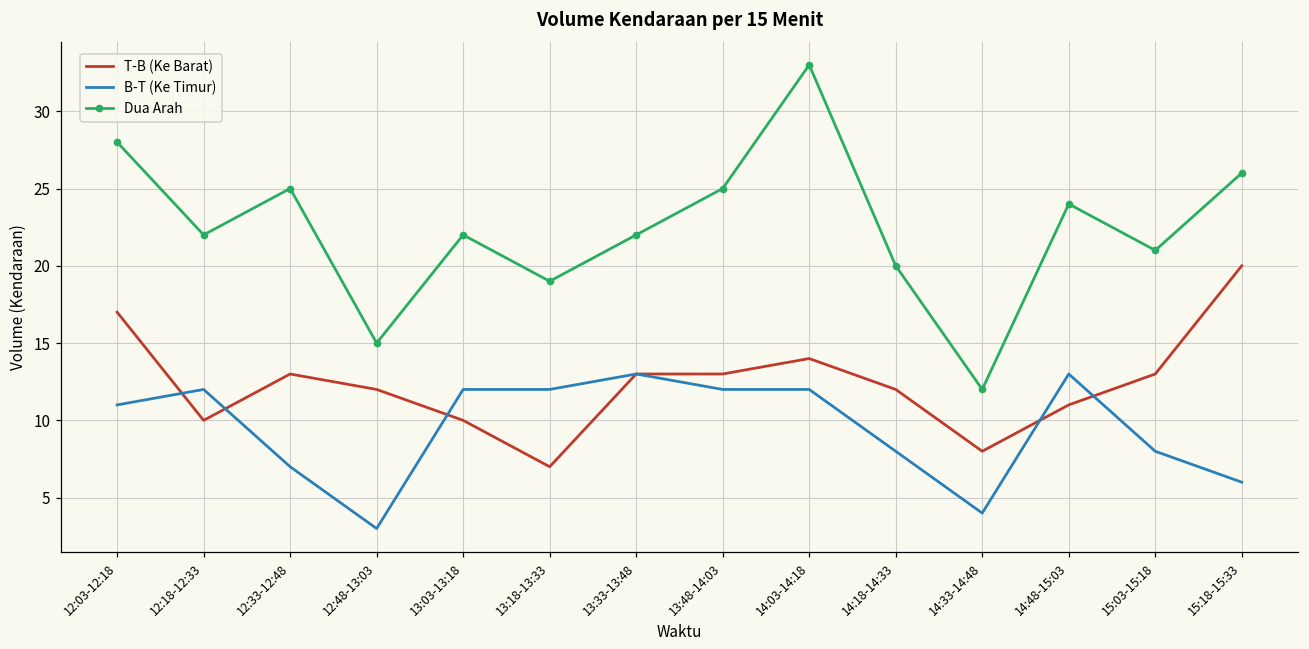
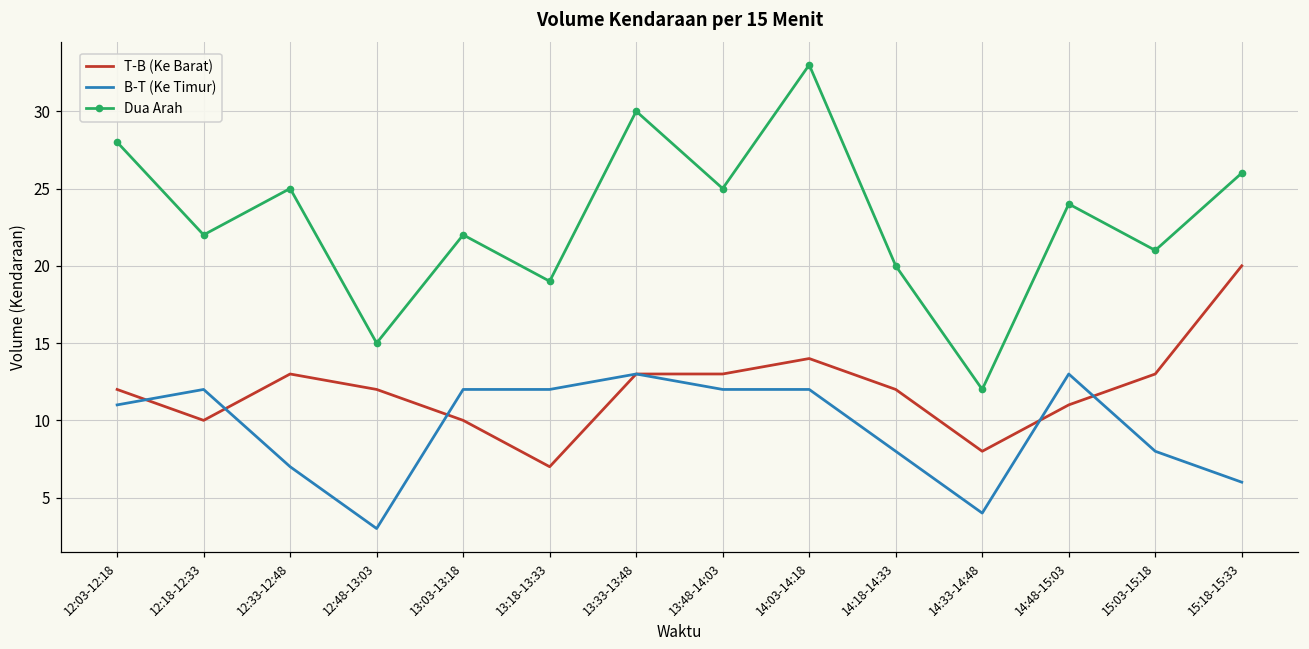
  {
    "T-B (Ke Barat)": {
-     "12:03-12:18": 17,
+     "12:03-12:18": 12,
      "12:18-12:33": 10,
      "12:33-12:48": 13,
      "12:48-13:03": 12,
      "13:03-13:18": 10,
      "13:18-13:33": 7,
      "13:48-14:03": 13,
      "14:03-14:18": 14,
      "14:18-14:33": 12,
      "14:33-14:48": 8,
      "14:48-15:03": 11,
      "15:03-15:18": 13,
      "15:18-15:33": 20
    },
    "B-T (Ke Timur)": {
      "12:03-12:18": 11,
      "12:18-12:33": 12,
      "12:33-12:48": 7,
      "12:48-13:03": 3,
      "13:03-13:18": 12,
      "13:18-13:33": 12,
      "13:48-14:03": 12,
      "14:03-14:18": 12,
      "14:18-14:33": 8,
      "14:33-14:48": 4,
      "14:48-15:03": 13,
      "15:03-15:18": 8,
      "15:18-15:33": 6
    },
    "Dua Arah": {
      "12:03-12:18": 28,
      "12:18-12:33": 22,
      "12:33-12:48": 25,
      "12:48-13:03": 15,
      "13:03-13:18": 22,
      "13:18-13:33": 19,
-     "13:33-13:48": 22,
+     "13:33-13:48": 30,
      "13:48-14:03": 25,
      "14:03-14:18": 33,
      "14:18-14:33": 20,
      "14:33-14:48": 12,
      "14:48-15:03": 24,
      "15:03-15:18": 21,
      "15:18-15:33": 26
    }
  }
